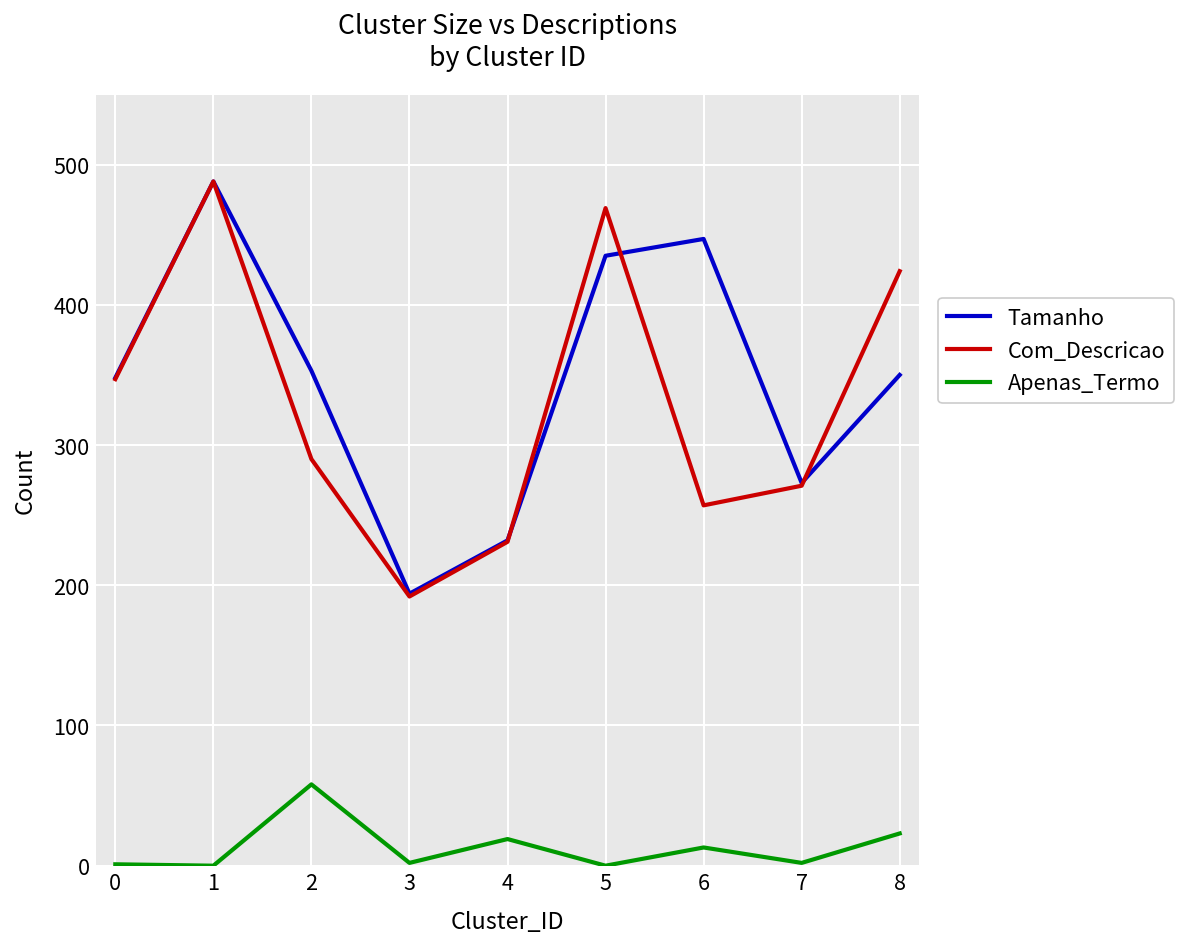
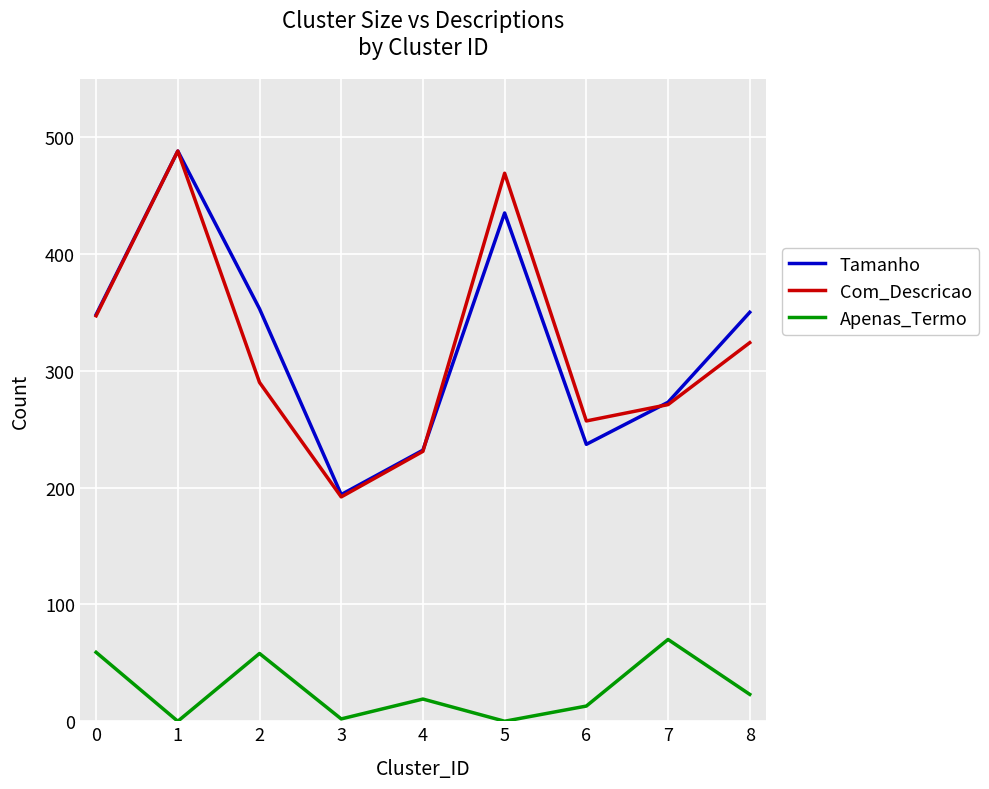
  {
    "Tamanho": {
      "2": 353,
      "5": 435,
-     "6": 447,
+     "6": 237,
      "8": 350
    },
    "Com_Descricao": {
      "2": 290,
      "5": 469,
      "6": 257,
-     "8": 424
+     "8": 324
    },
    "Apenas_Termo": {
-     "0": 1,
+     "0": 59,
      "1": 0,
      "2": 58,
      "3": 2,
      "4": 19,
      "5": 0,
      "6": 13,
-     "7": 2,
+     "7": 70,
      "8": 23
    }
  }
